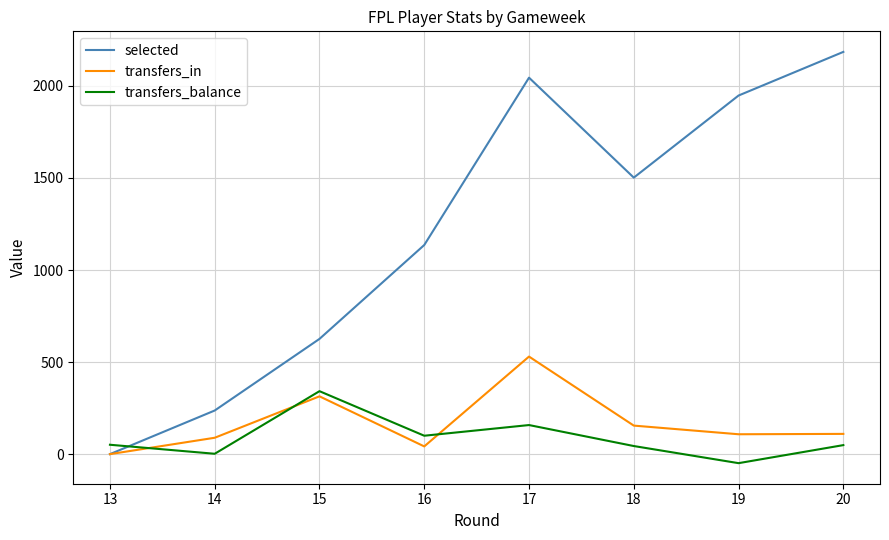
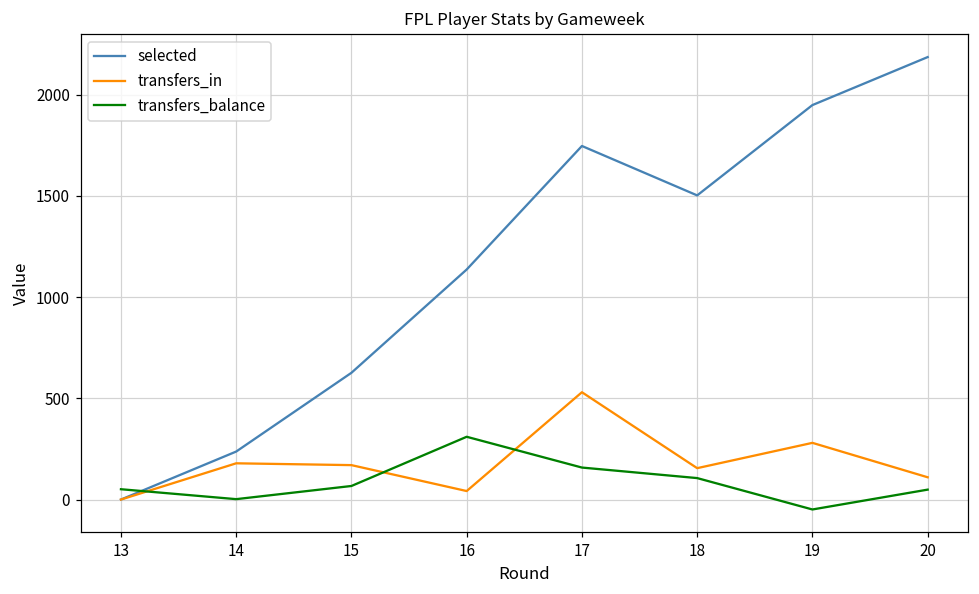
  {
    "selected": {
      "14": 240,
      "15": 630,
      "16": 1140,
-     "17": 2050,
+     "17": 1750,
      "18": 1500,
      "19": 1950,
      "20": 2190
    },
    "transfers_in": {
-     "14": 90,
-     "15": 310,
+     "14": 180,
+     "15": 170,
      "16": 40,
      "17": 530,
      "18": 160,
-     "19": 110,
+     "19": 280,
      "20": 110
    },
    "transfers_balance": {
      "13": 50,
      "14": 0,
-     "15": 340,
-     "16": 100,
+     "15": 70,
+     "16": 310,
      "17": 160,
-     "18": 40,
+     "18": 110,
      "19": -50,
      "20": 50
    }
  }
